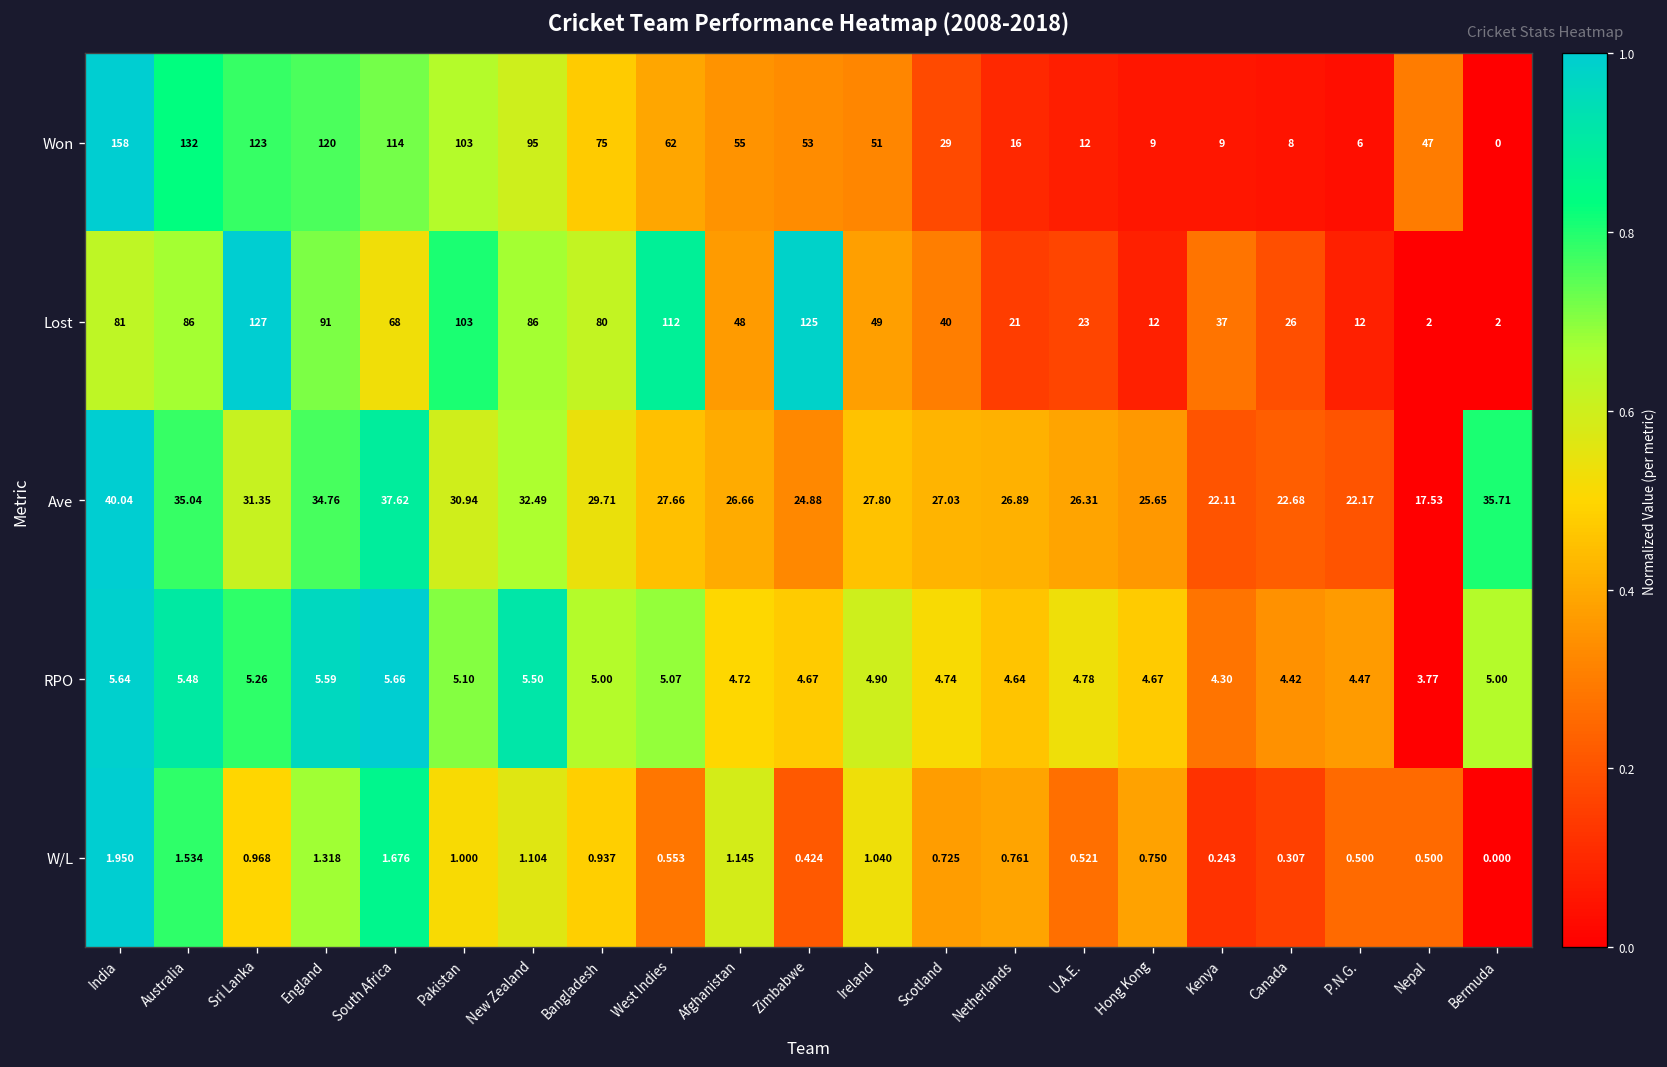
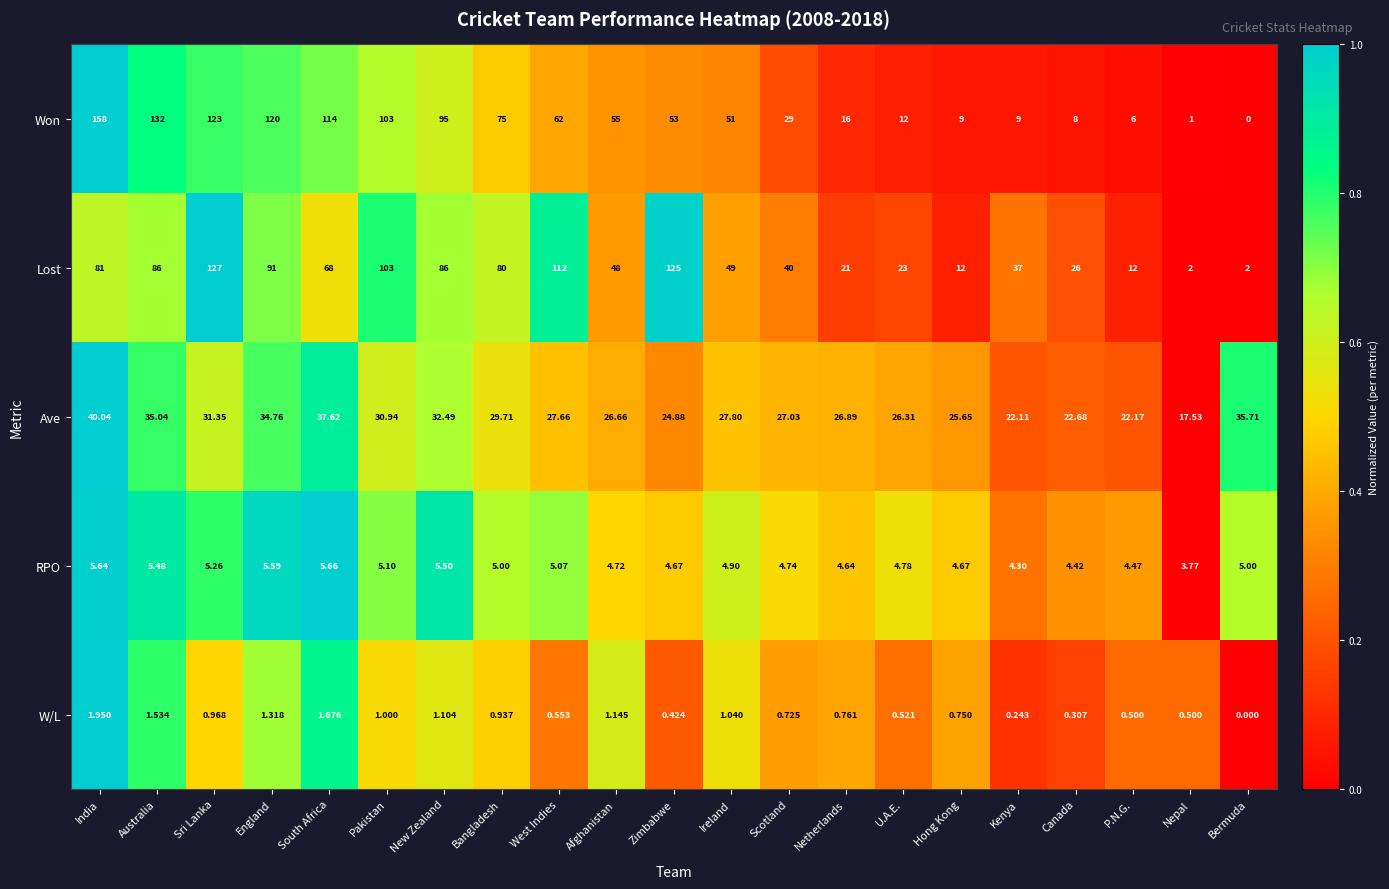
  {
    "Won": {
      "India": 158,
      "Australia": 132,
      "Sri Lanka": 123,
      "England": 120,
      "South Africa": 114,
      "Pakistan": 103,
      "New Zealand": 95,
      "Bangladesh": 75,
      "West Indies": 62,
      "Afghanistan": 55,
      "Zimbabwe": 53,
      "Ireland": 51,
      "Scotland": 29,
      "Netherlands": 16,
      "U.A.E.": 12,
      "Hong Kong": 9,
      "Kenya": 9,
      "Canada": 8,
      "P.N.G.": 6,
-     "Nepal": 47,
+     "Nepal": 1,
      "Bermuda": 0
    },
    "Lost": {
      "India": 81,
      "Australia": 86,
      "Sri Lanka": 127,
      "England": 91,
      "South Africa": 68,
      "Pakistan": 103,
      "New Zealand": 86,
      "Bangladesh": 80,
      "West Indies": 112,
      "Afghanistan": 48,
      "Zimbabwe": 125,
      "Ireland": 49,
      "Scotland": 40,
      "Netherlands": 21,
      "U.A.E.": 23,
      "Hong Kong": 12,
      "Kenya": 37,
      "Canada": 26,
      "P.N.G.": 12,
      "Nepal": 2,
      "Bermuda": 2
    },
    "Ave": {
      "India": 40.04,
      "Australia": 35.04,
      "Sri Lanka": 31.35,
      "England": 34.76,
      "South Africa": 37.62,
      "Pakistan": 30.94,
      "New Zealand": 32.49,
      "Bangladesh": 29.71,
      "West Indies": 27.66,
      "Afghanistan": 26.66,
      "Zimbabwe": 24.88,
      "Ireland": 27.80,
      "Scotland": 27.03,
      "Netherlands": 26.89,
      "U.A.E.": 26.31,
      "Hong Kong": 25.65,
      "Kenya": 22.11,
      "Canada": 22.68,
      "P.N.G.": 22.17,
      "Nepal": 17.53,
      "Bermuda": 35.71
    },
    "RPO": {
      "India": 5.64,
      "Australia": 5.48,
      "Sri Lanka": 5.26,
      "England": 5.59,
      "South Africa": 5.66,
      "Pakistan": 5.10,
      "New Zealand": 5.50,
      "Bangladesh": 5.00,
      "West Indies": 5.07,
      "Afghanistan": 4.72,
      "Zimbabwe": 4.67,
      "Ireland": 4.90,
      "Scotland": 4.74,
      "Netherlands": 4.64,
      "U.A.E.": 4.78,
      "Hong Kong": 4.67,
      "Kenya": 4.30,
      "Canada": 4.42,
      "P.N.G.": 4.47,
      "Nepal": 3.77,
      "Bermuda": 5.00
    },
    "W/L": {
      "India": 1.950,
      "Australia": 1.534,
      "Sri Lanka": 0.968,
      "England": 1.318,
      "South Africa": 1.676,
      "Pakistan": 1.000,
      "New Zealand": 1.104,
      "Bangladesh": 0.937,
      "West Indies": 0.553,
      "Afghanistan": 1.145,
      "Zimbabwe": 0.424,
      "Ireland": 1.040,
      "Scotland": 0.725,
      "Netherlands": 0.761,
      "U.A.E.": 0.521,
      "Hong Kong": 0.750,
      "Kenya": 0.243,
      "Canada": 0.307,
      "P.N.G.": 0.500,
      "Nepal": 0.500,
      "Bermuda": 0.000
    }
  }
